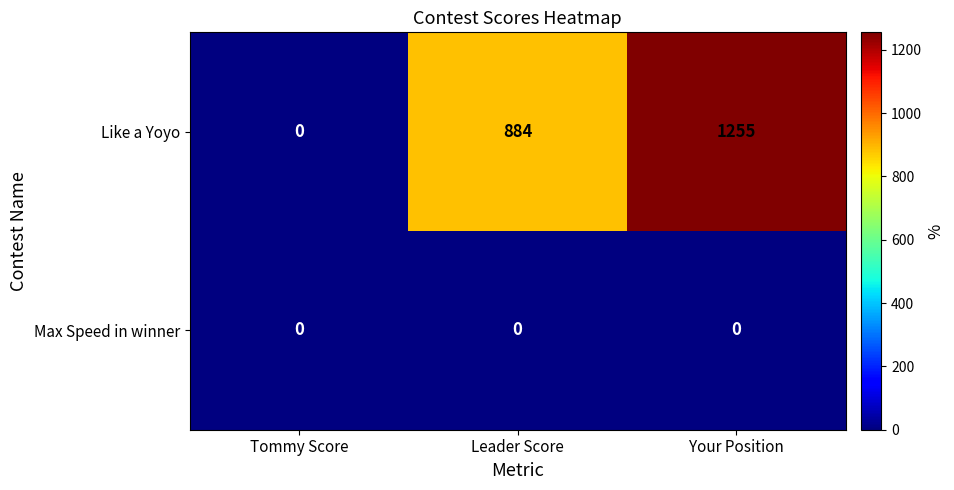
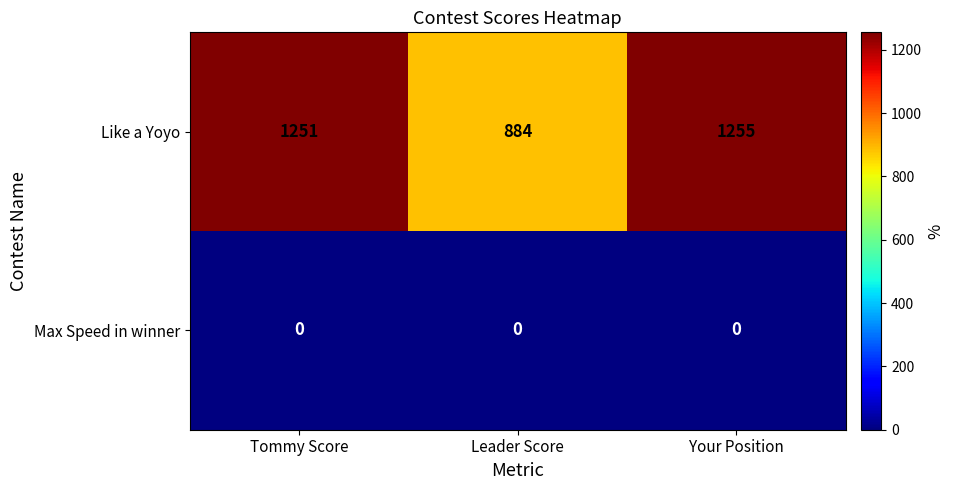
  {
    "Like a Yoyo": {
-     "Tommy Score": 0,
+     "Tommy Score": 1251,
      "Leader Score": 884,
      "Your Position": 1255
    },
    "Max Speed in winner": {
      "Tommy Score": 0,
      "Leader Score": 0,
      "Your Position": 0
    }
  }
